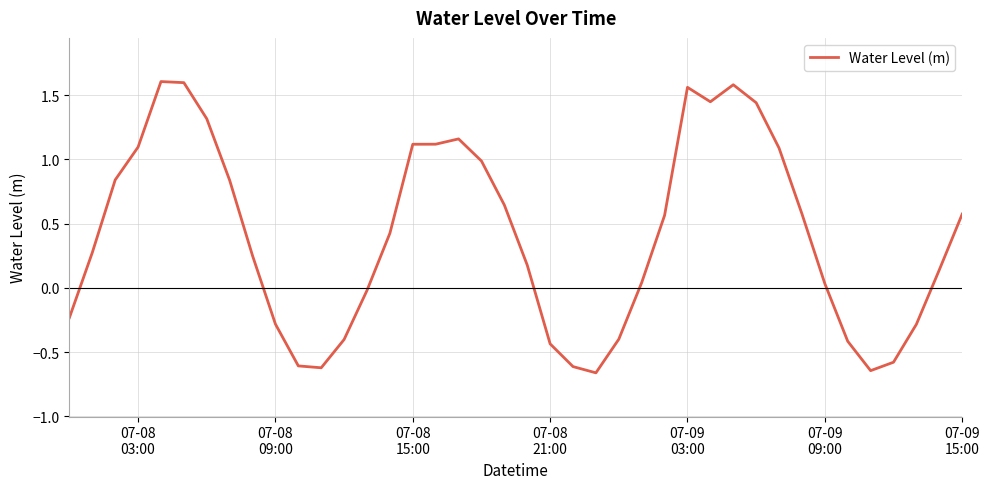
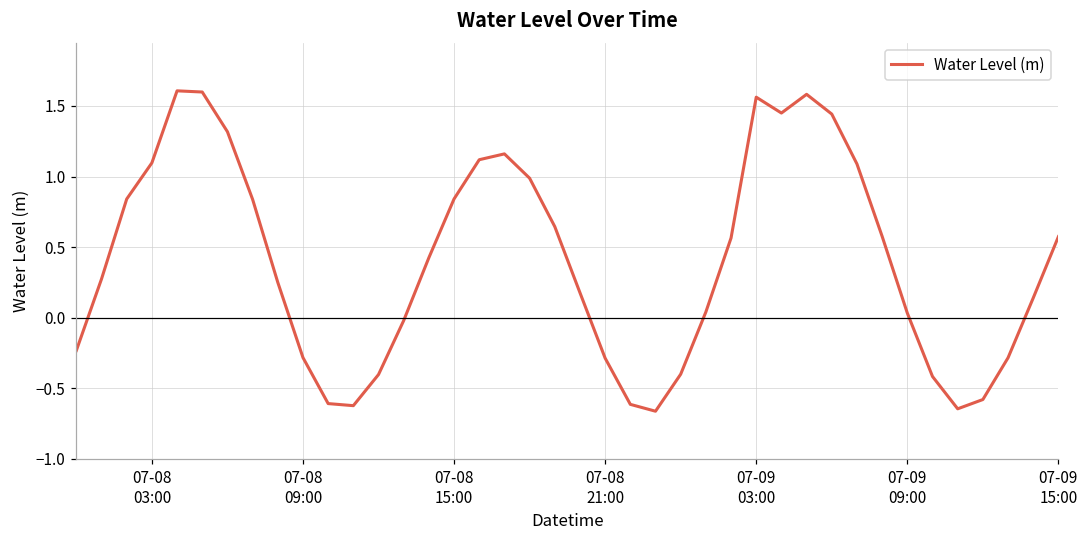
  {
    "07-08 03:00": 1.10,
    "07-08 09:00": -0.28,
-   "07-08 15:00": 1.12,
-   "07-08 21:00": -0.44,
+   "07-08 15:00": 0.84,
+   "07-08 21:00": -0.29,
    "07-09 03:00": 1.56,
    "07-09 09:00": 0.03,
    "07-09 15:00": 0.57
  }
